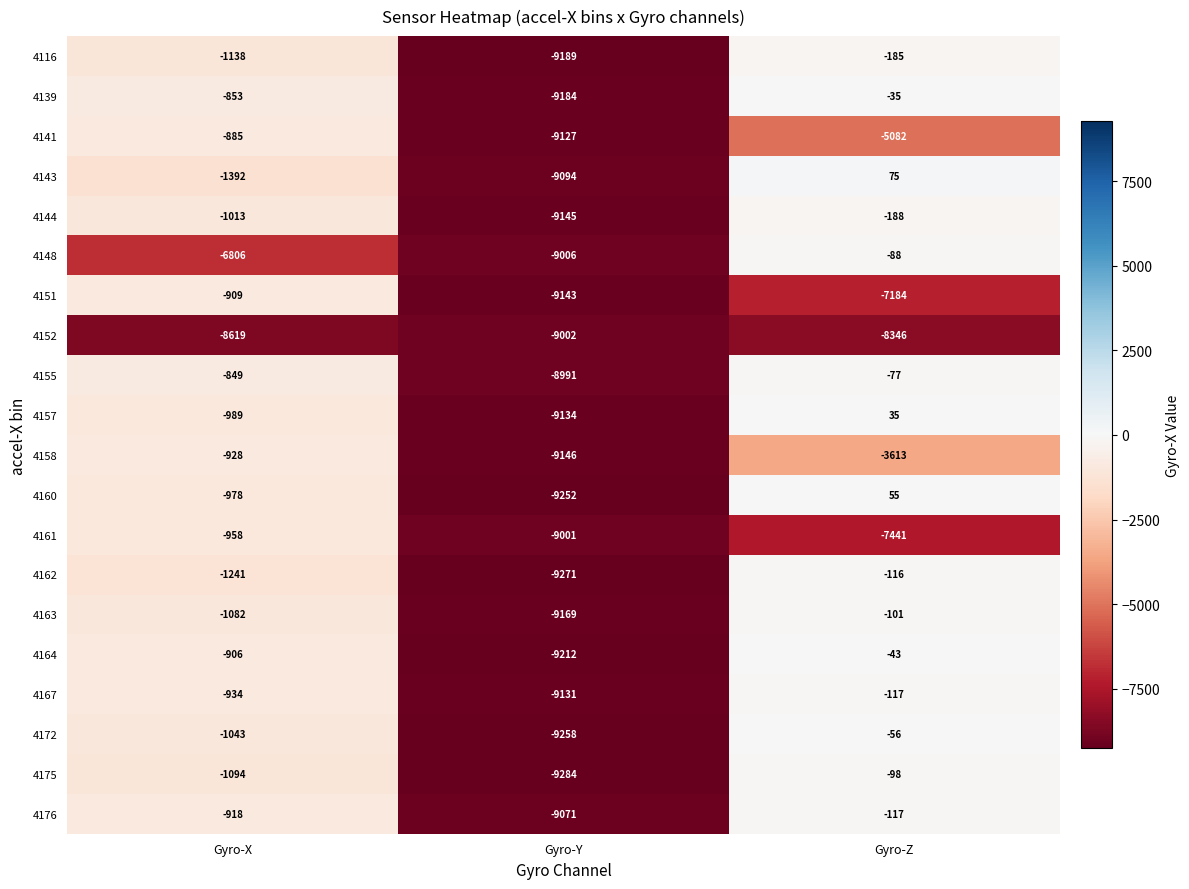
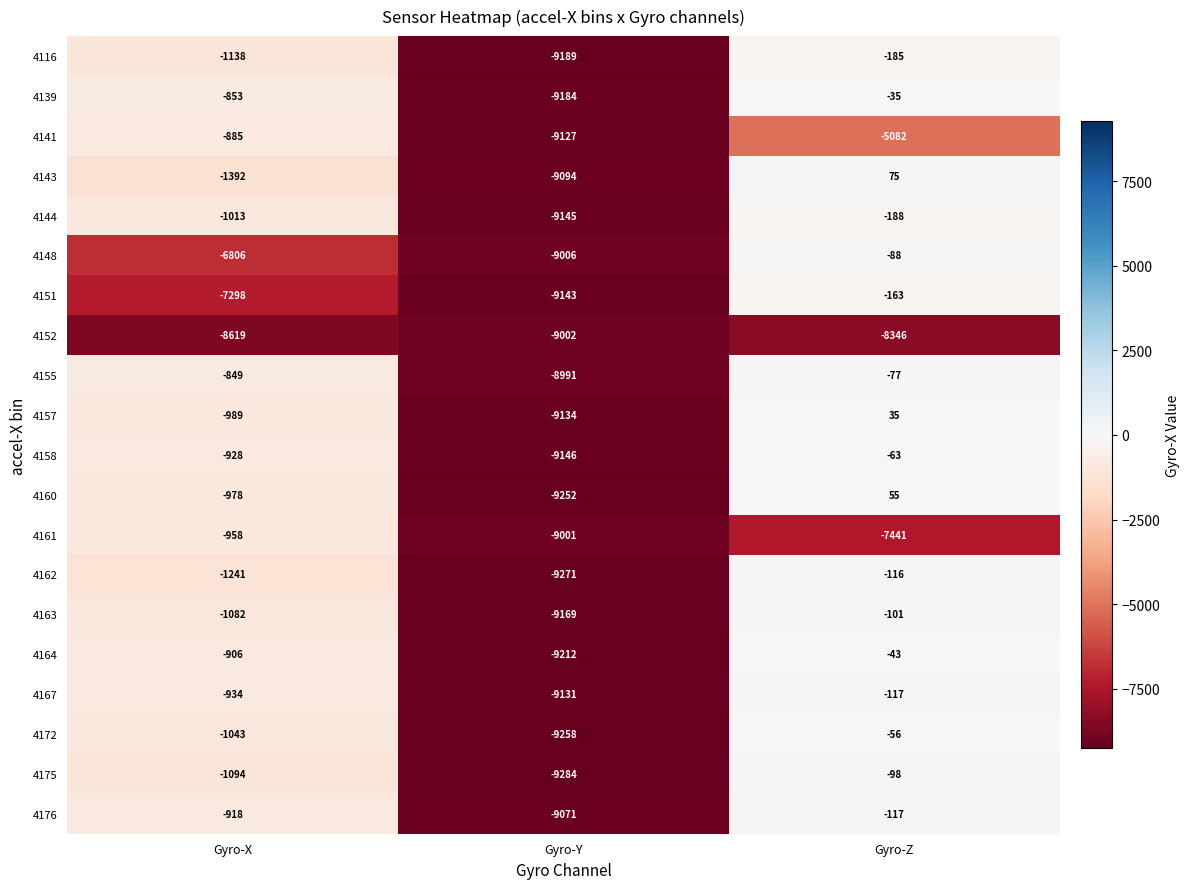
  {
    "4116": {
      "Gyro-X": -1138,
      "Gyro-Y": -9189,
      "Gyro-Z": -185
    },
    "4139": {
      "Gyro-X": -853,
      "Gyro-Y": -9184,
      "Gyro-Z": -35
    },
    "4141": {
      "Gyro-X": -885,
      "Gyro-Y": -9127,
      "Gyro-Z": -5082
    },
    "4143": {
      "Gyro-X": -1392,
      "Gyro-Y": -9094,
      "Gyro-Z": 75
    },
    "4144": {
      "Gyro-X": -1013,
      "Gyro-Y": -9145,
      "Gyro-Z": -188
    },
    "4148": {
      "Gyro-X": -6806,
      "Gyro-Y": -9006,
      "Gyro-Z": -88
    },
    "4151": {
-     "Gyro-X": -909,
+     "Gyro-X": -7298,
      "Gyro-Y": -9143,
-     "Gyro-Z": -7184
+     "Gyro-Z": -163
    },
    "4152": {
      "Gyro-X": -8619,
      "Gyro-Y": -9002,
      "Gyro-Z": -8346
    },
    "4155": {
      "Gyro-X": -849,
      "Gyro-Y": -8991,
      "Gyro-Z": -77
    },
    "4157": {
      "Gyro-X": -989,
      "Gyro-Y": -9134,
      "Gyro-Z": 35
    },
    "4158": {
      "Gyro-X": -928,
      "Gyro-Y": -9146,
-     "Gyro-Z": -3613
+     "Gyro-Z": -63
    },
    "4160": {
      "Gyro-X": -978,
      "Gyro-Y": -9252,
      "Gyro-Z": 55
    },
    "4161": {
      "Gyro-X": -958,
      "Gyro-Y": -9001,
      "Gyro-Z": -7441
    },
    "4162": {
      "Gyro-X": -1241,
      "Gyro-Y": -9271,
      "Gyro-Z": -116
    },
    "4163": {
      "Gyro-X": -1082,
      "Gyro-Y": -9169,
      "Gyro-Z": -101
    },
    "4164": {
      "Gyro-X": -906,
      "Gyro-Y": -9212,
      "Gyro-Z": -43
    },
    "4167": {
      "Gyro-X": -934,
      "Gyro-Y": -9131,
      "Gyro-Z": -117
    },
    "4172": {
      "Gyro-X": -1043,
      "Gyro-Y": -9258,
      "Gyro-Z": -56
    },
    "4175": {
      "Gyro-X": -1094,
      "Gyro-Y": -9284,
      "Gyro-Z": -98
    },
    "4176": {
      "Gyro-X": -918,
      "Gyro-Y": -9071,
      "Gyro-Z": -117
    }
  }
